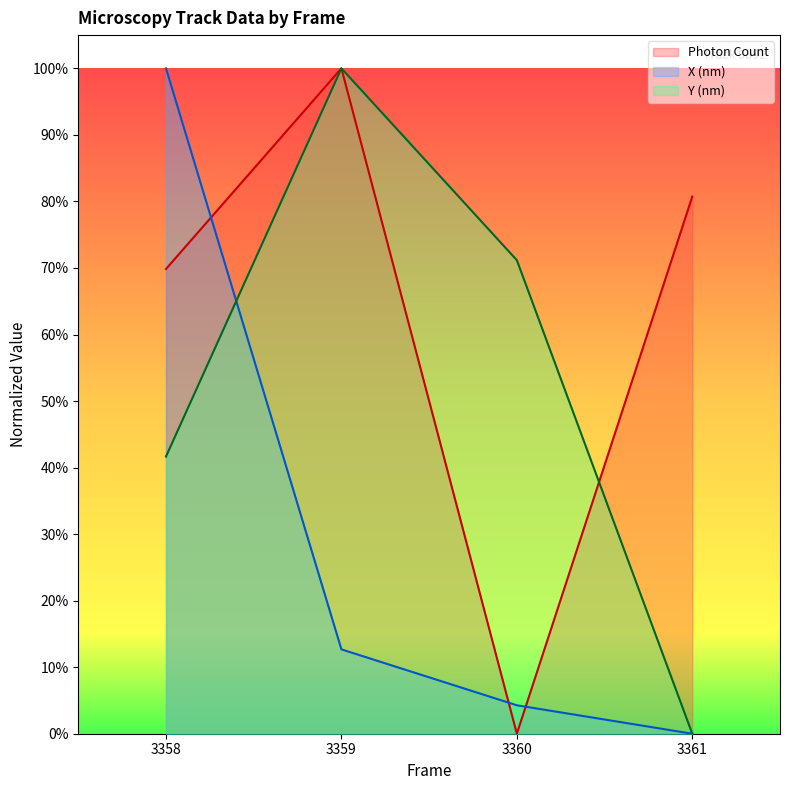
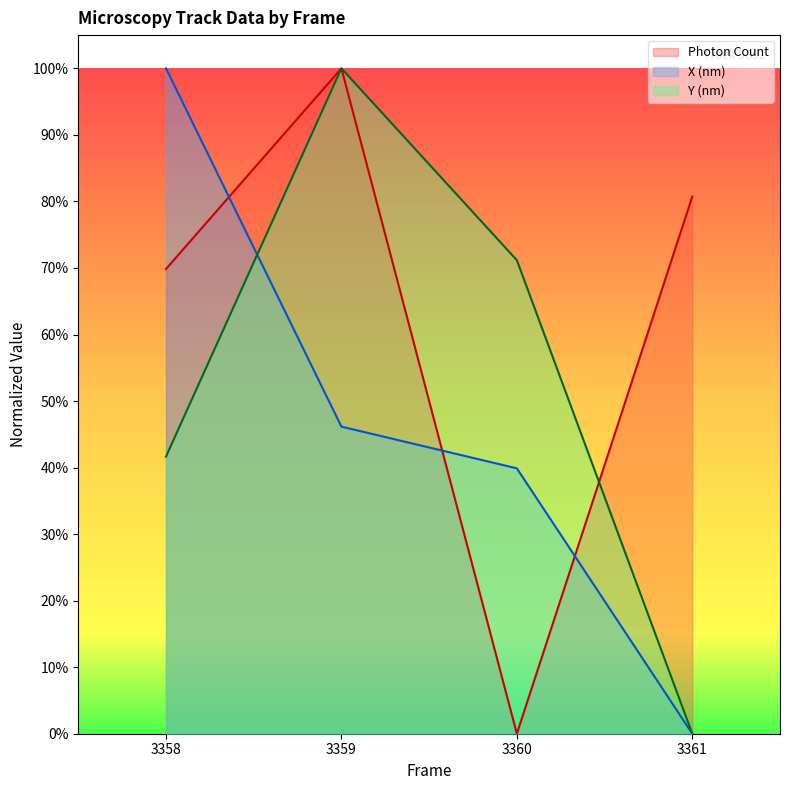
  {
    "Photon Count": {
      "3358": "70%",
      "3360": "0%",
      "3361": "81%"
    },
    "X (nm)": {
      "3358": "100%",
-     "3359": "13%",
-     "3360": "4%"
+     "3359": "46%",
+     "3360": "40%"
    },
    "Y (nm)": {
      "3358": "42%",
      "3360": "71%"
    }
  }
